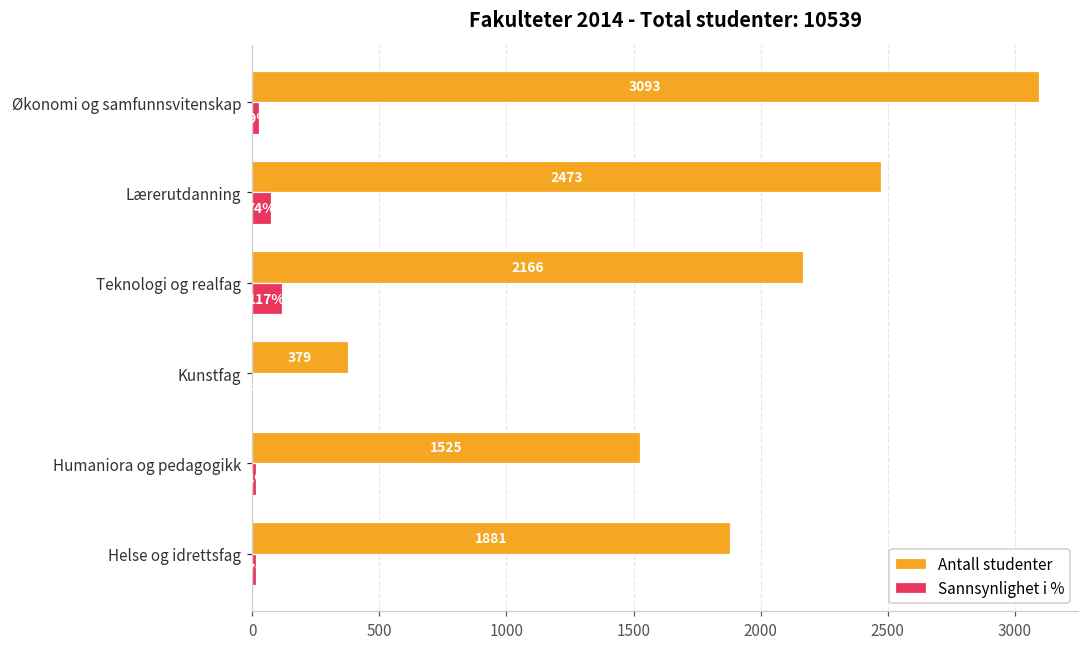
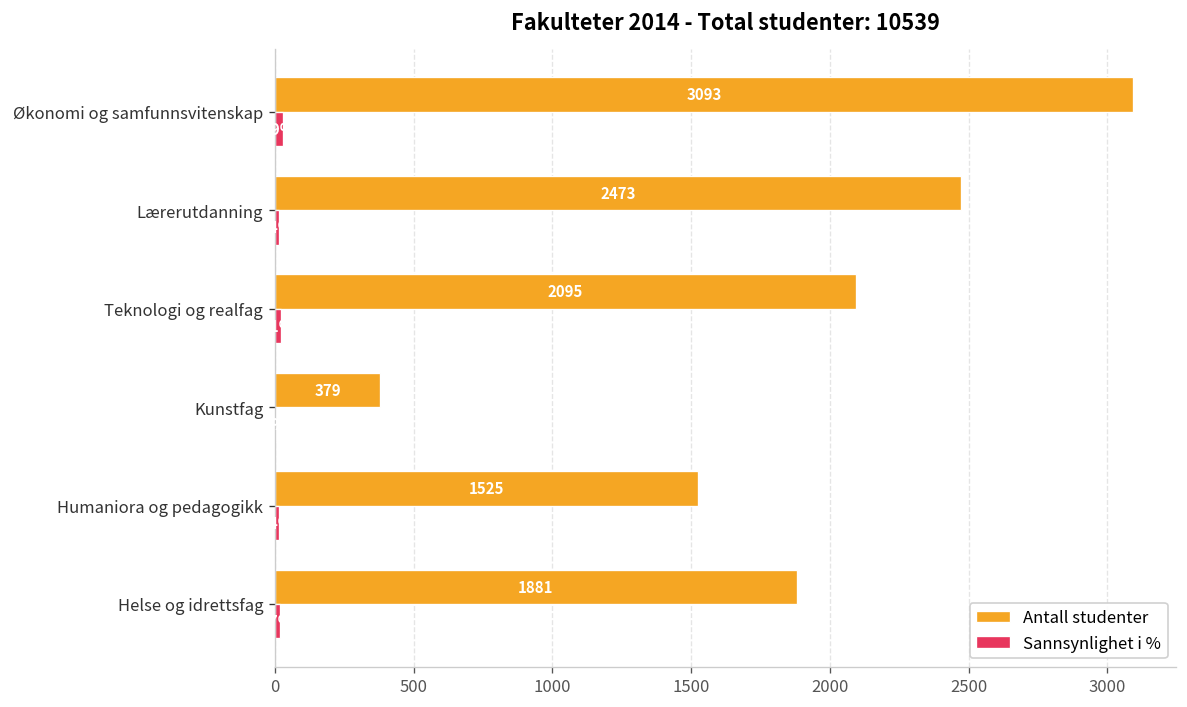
  {
    "Antall studenter": {
      "Økonomi og samfunnsvitenskap": 3093,
      "Lærerutdanning": 2473,
-     "Teknologi og realfag": 2166,
+     "Teknologi og realfag": 2095,
      "Kunstfag": 379,
      "Humaniora og pedagogikk": 1525,
      "Helse og idrettsfag": 1881
    },
    "Sannsynlighet i %": {
      "Økonomi og samfunnsvitenskap": 30,
-     "Lærerutdanning": 70,
-     "Teknologi og realfag": 120,
+     "Lærerutdanning": 10,
+     "Teknologi og realfag": 20,
      "Humaniora og pedagogikk": 10,
      "Helse og idrettsfag": 20
    }
  }
